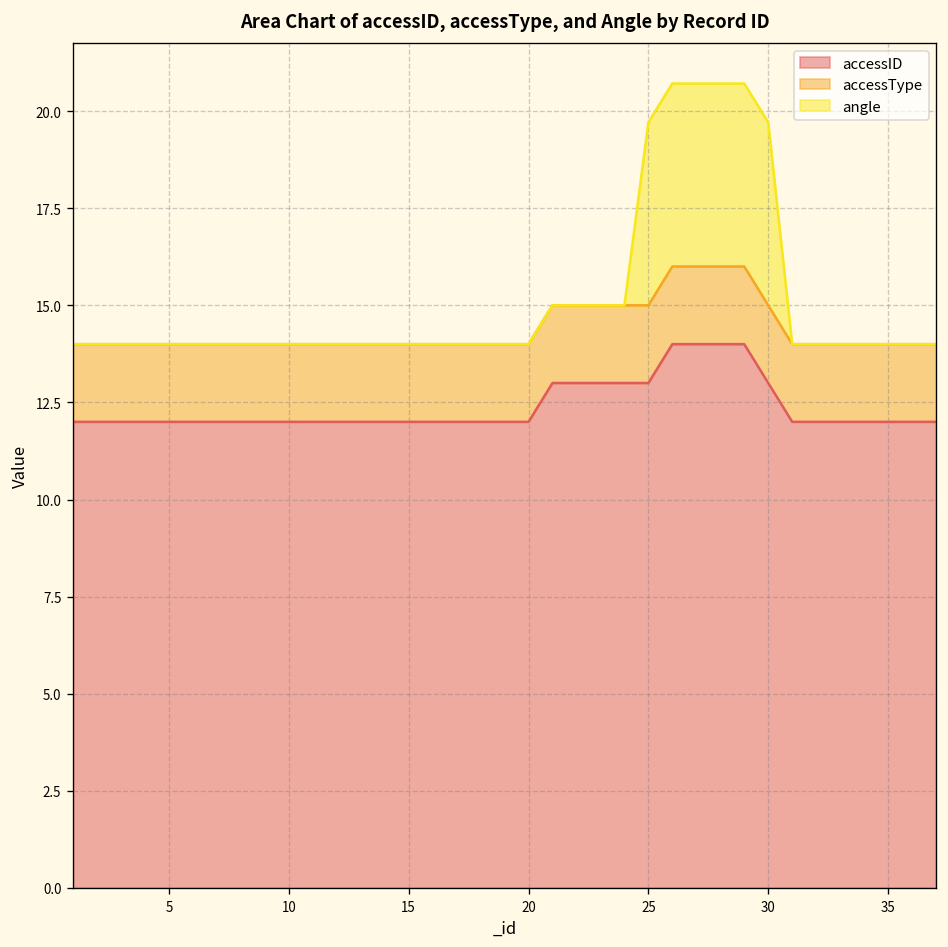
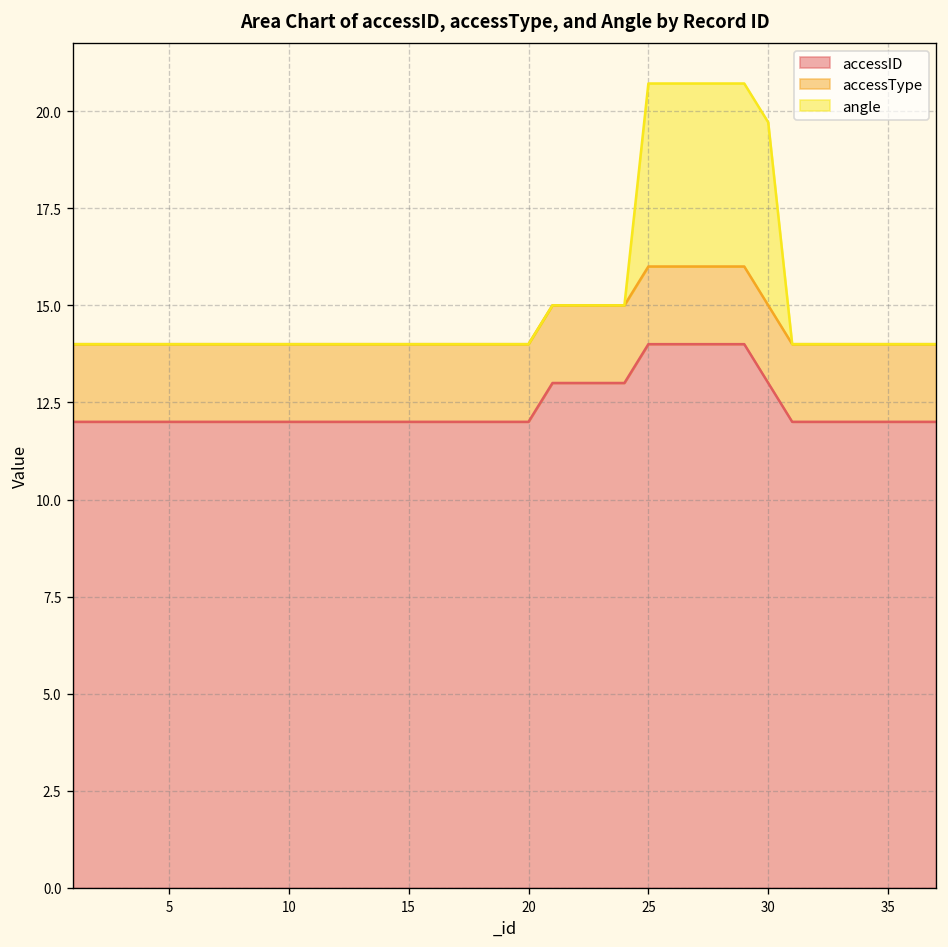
  {
    "accessID": {
      "5": 12,
      "10": 12,
      "15": 12,
      "20": 12,
-     "25": 13,
+     "25": 14,
      "30": 13,
      "35": 12
    }
  }
